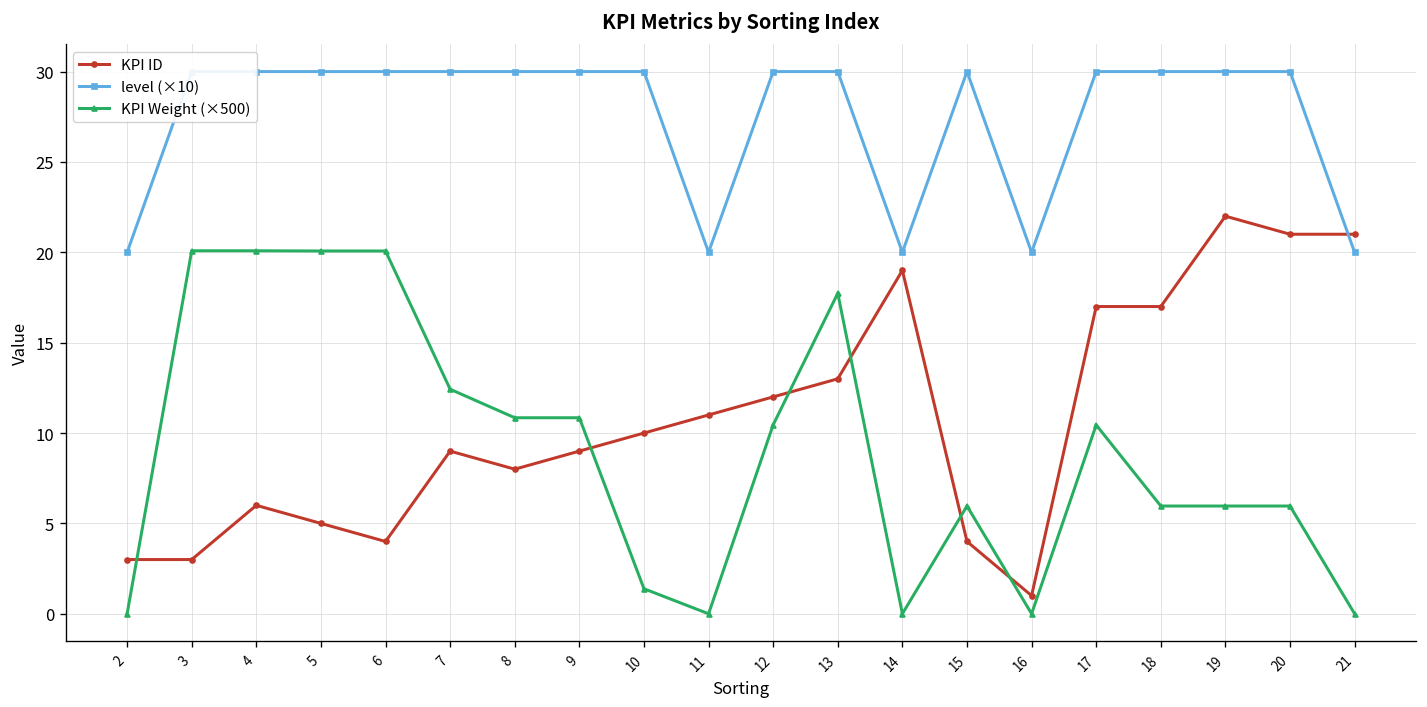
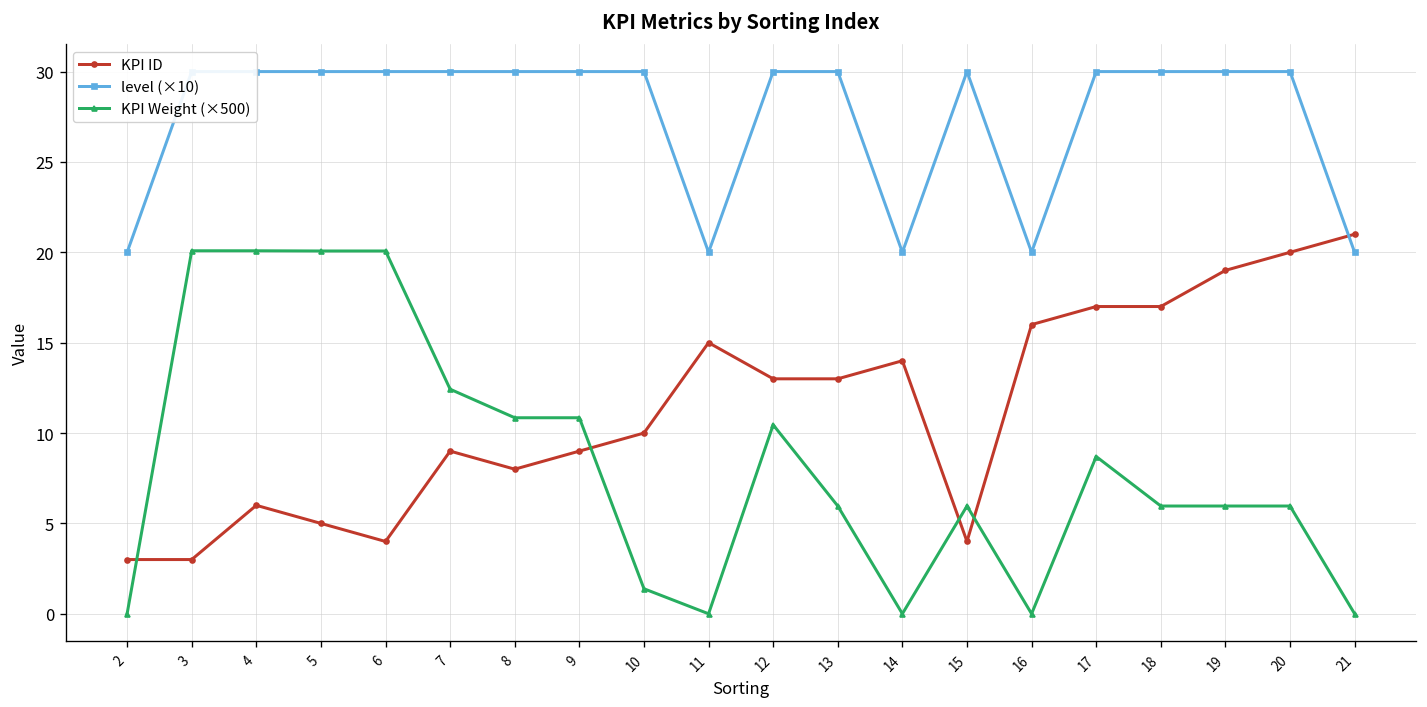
  {
    "KPI ID": {
      "2": 3,
      "3": 3,
      "4": 6,
      "5": 5,
      "6": 4,
      "7": 9,
      "8": 8,
      "9": 9,
      "10": 10,
-     "11": 11,
-     "12": 12,
+     "11": 15,
+     "12": 13,
      "13": 13,
-     "14": 19,
+     "14": 14,
      "15": 4,
-     "16": 1,
+     "16": 16,
      "17": 17,
      "18": 17,
-     "19": 22,
-     "20": 21,
+     "19": 19,
+     "20": 20,
      "21": 21
    },
    "level (×10)": {
      "2": 20.0,
      "5": 30.0,
      "6": 30.0,
      "7": 30.0,
      "8": 30.0,
      "9": 30.0,
      "10": 30.0,
      "11": 20.0,
      "12": 30.0,
      "13": 30.0,
      "14": 20.0,
      "15": 30.0,
      "16": 20.0,
      "17": 30.0,
      "18": 30.0,
      "19": 30.0,
      "20": 30.0,
      "21": 20.0
    },
    "KPI Weight (×500)": {
      "2": 0.0,
      "3": 20.1,
      "4": 20.1,
      "5": 20.1,
      "6": 20.1,
      "7": 12.4,
      "8": 10.8,
      "9": 10.8,
      "10": 1.4,
      "11": 0.0,
      "12": 10.5,
-     "13": 17.7,
+     "13": 6.0,
      "14": 0.0,
      "15": 6.0,
      "16": 0.0,
-     "17": 10.4,
+     "17": 8.7,
      "18": 6.0,
      "19": 6.0,
      "20": 6.0,
      "21": 0.0
    }
  }
